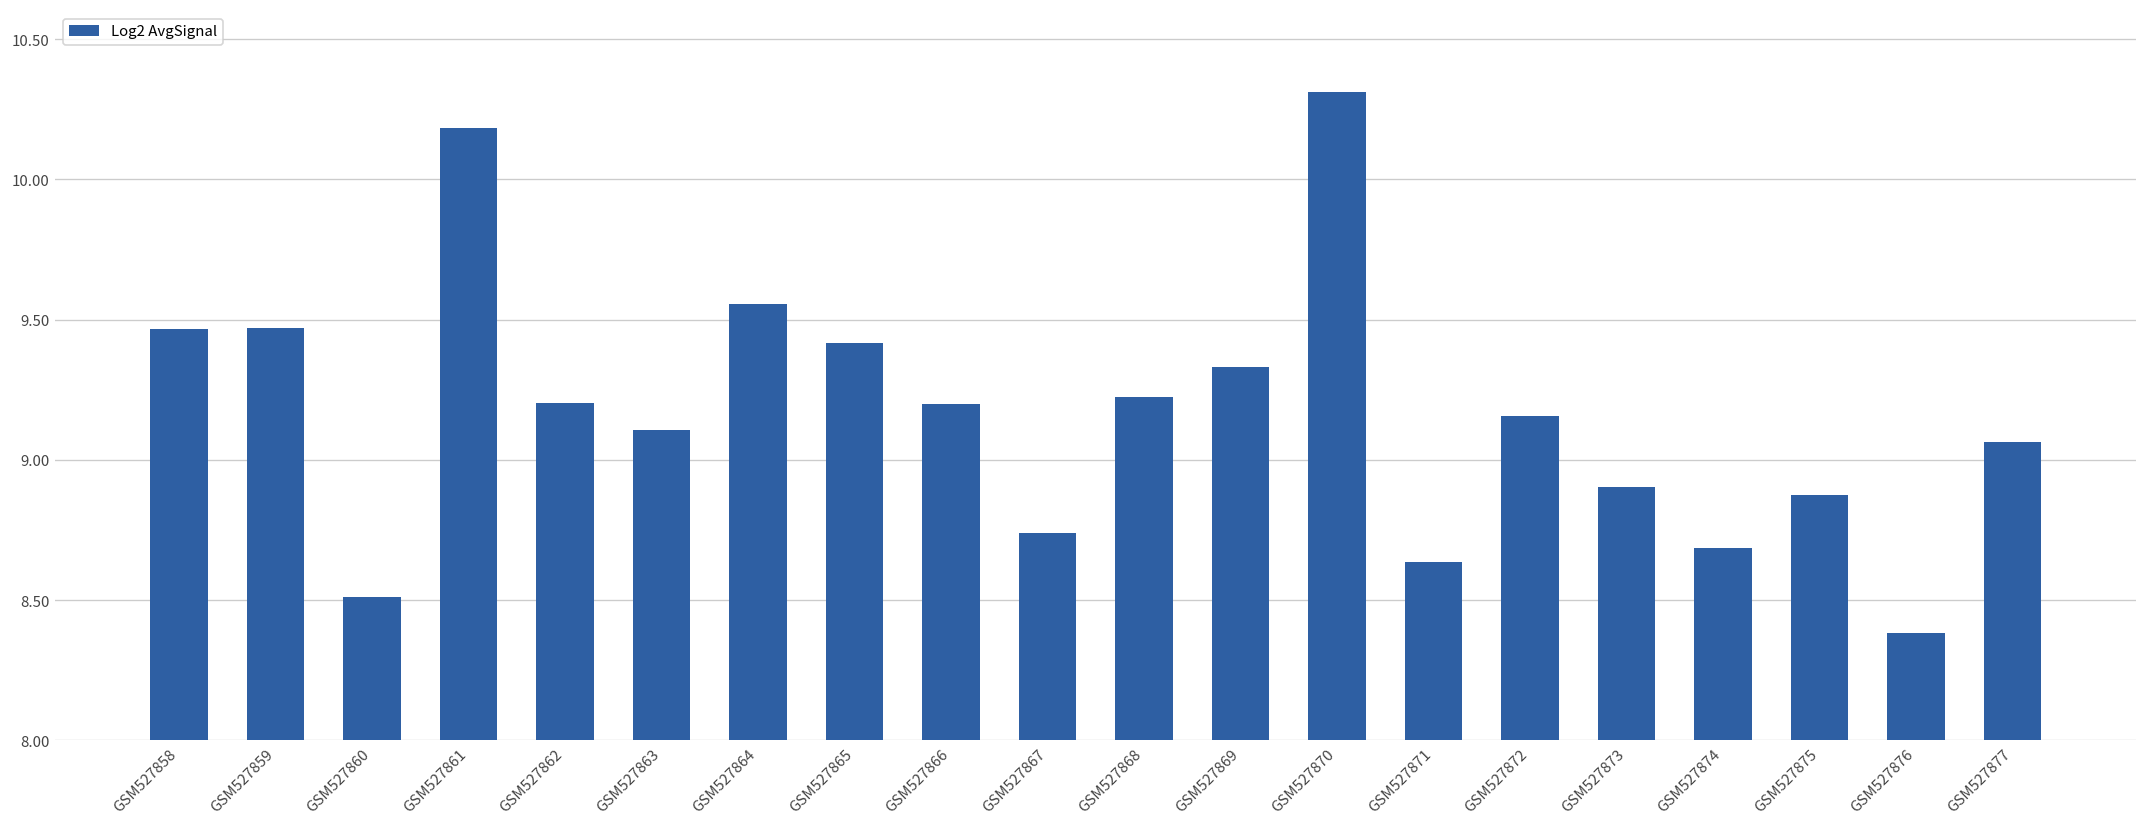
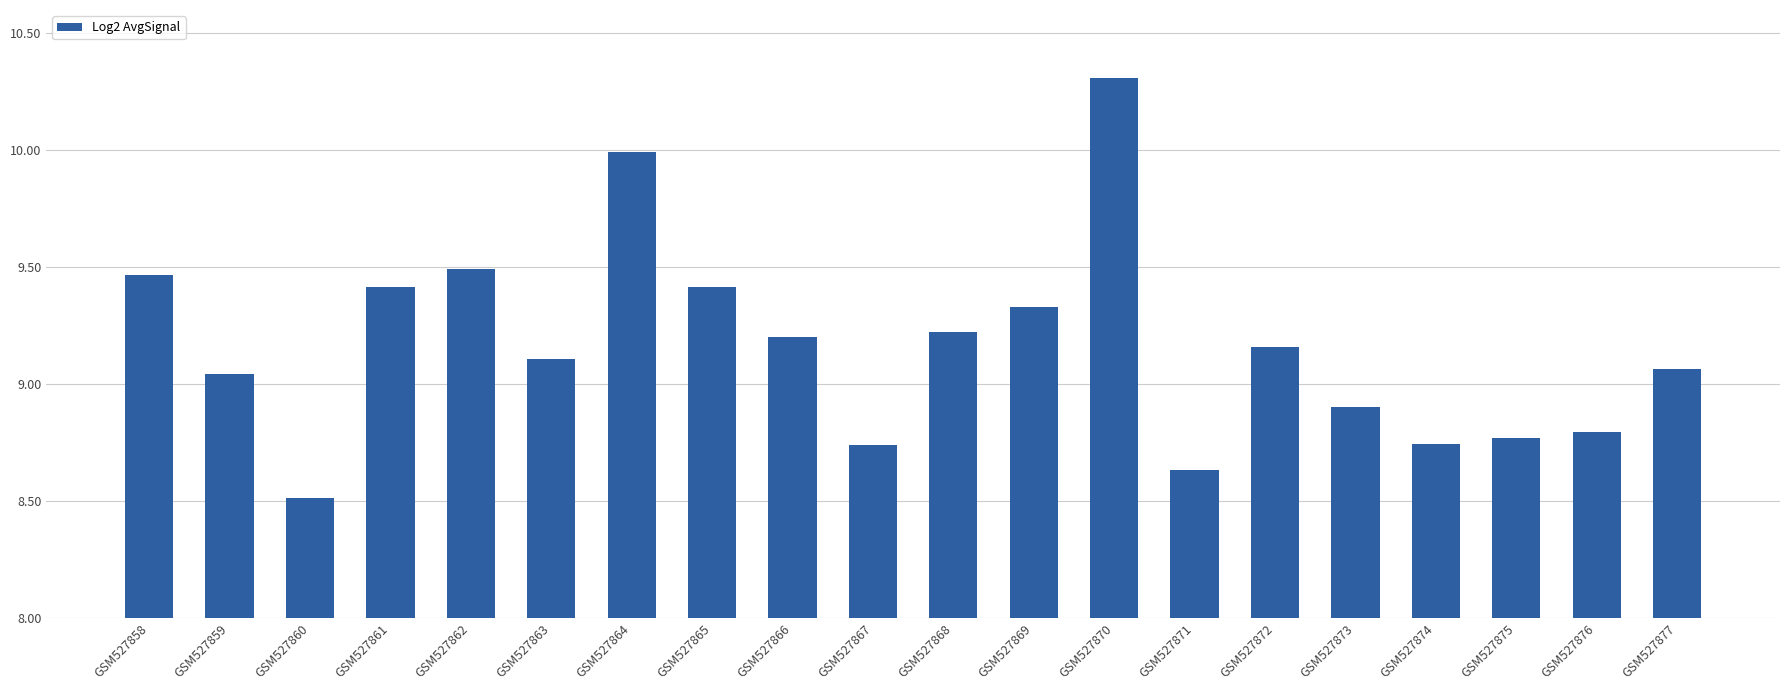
  {
    "GSM527858": 9.47,
-   "GSM527859": 9.47,
+   "GSM527859": 9.04,
    "GSM527860": 8.51,
-   "GSM527861": 10.18,
-   "GSM527862": 9.20,
+   "GSM527861": 9.41,
+   "GSM527862": 9.49,
    "GSM527863": 9.11,
-   "GSM527864": 9.56,
+   "GSM527864": 9.99,
    "GSM527865": 9.42,
    "GSM527866": 9.20,
    "GSM527867": 8.74,
    "GSM527868": 9.22,
    "GSM527869": 9.33,
    "GSM527870": 10.31,
    "GSM527871": 8.63,
    "GSM527872": 9.16,
    "GSM527873": 8.90,
-   "GSM527874": 8.69,
-   "GSM527875": 8.88,
-   "GSM527876": 8.38,
+   "GSM527874": 8.74,
+   "GSM527875": 8.77,
+   "GSM527876": 8.80,
    "GSM527877": 9.06
  }
